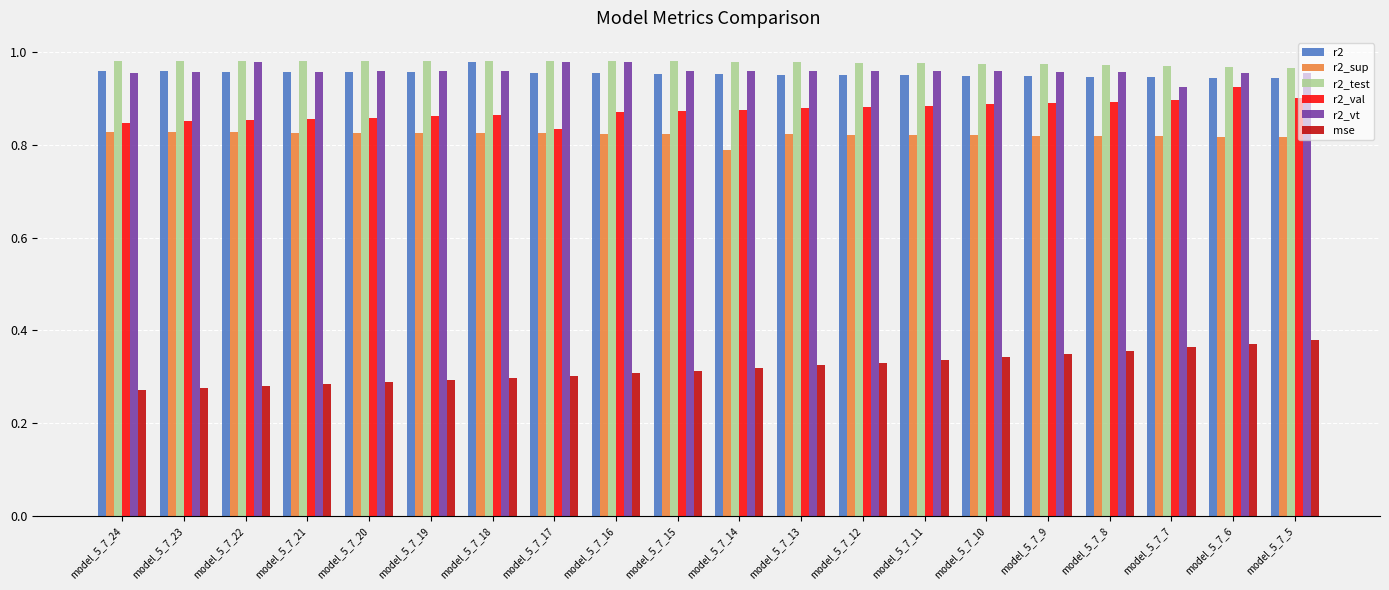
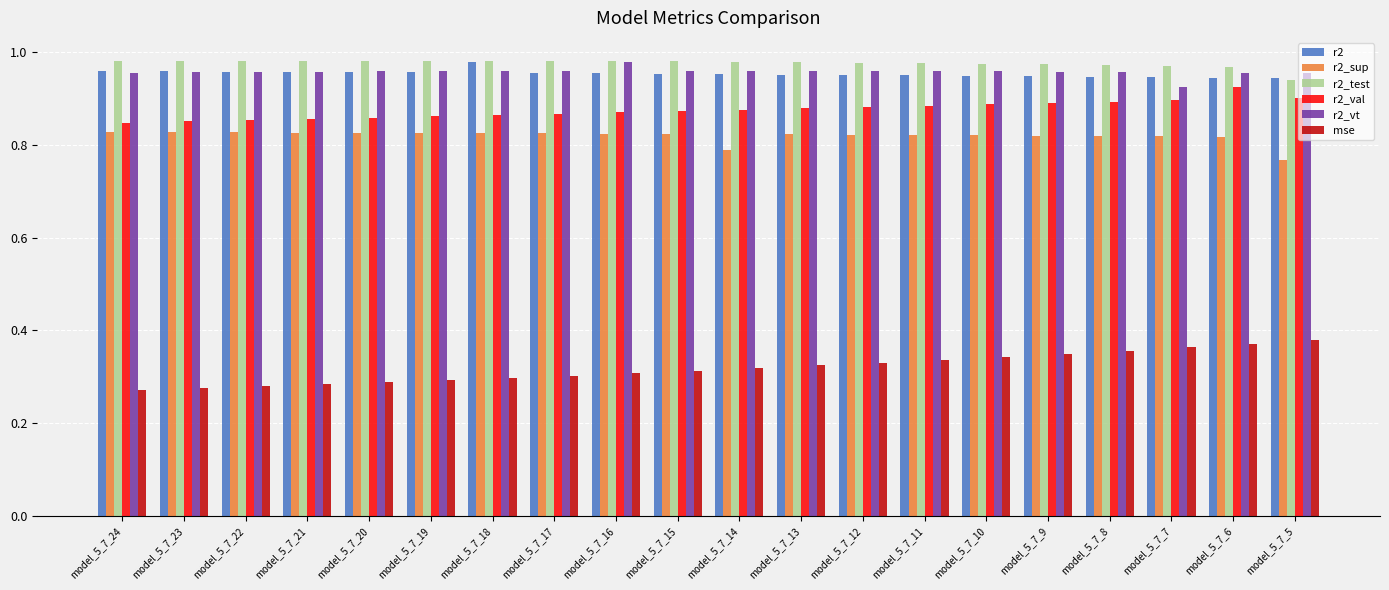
  {
    "r2": {
      "model_5_7_24": 0.96,
      "model_5_7_23": 0.96,
      "model_5_7_22": 0.96,
      "model_5_7_21": 0.96,
      "model_5_7_20": 0.96,
      "model_5_7_19": 0.96,
      "model_5_7_18": 0.98,
      "model_5_7_17": 0.95,
      "model_5_7_16": 0.95,
      "model_5_7_15": 0.95,
      "model_5_7_14": 0.95,
      "model_5_7_13": 0.95,
      "model_5_7_12": 0.95,
      "model_5_7_11": 0.95,
      "model_5_7_10": 0.95,
      "model_5_7_9": 0.95,
      "model_5_7_8": 0.95,
      "model_5_7_7": 0.95,
      "model_5_7_6": 0.94,
      "model_5_7_5": 0.94
    },
    "r2_sup": {
      "model_5_7_24": 0.83,
      "model_5_7_23": 0.83,
      "model_5_7_22": 0.83,
      "model_5_7_21": 0.83,
      "model_5_7_20": 0.83,
      "model_5_7_19": 0.83,
      "model_5_7_18": 0.83,
      "model_5_7_17": 0.82,
      "model_5_7_16": 0.82,
      "model_5_7_15": 0.82,
      "model_5_7_14": 0.79,
      "model_5_7_13": 0.82,
      "model_5_7_12": 0.82,
      "model_5_7_11": 0.82,
      "model_5_7_10": 0.82,
      "model_5_7_9": 0.82,
      "model_5_7_8": 0.82,
      "model_5_7_7": 0.82,
      "model_5_7_6": 0.82,
-     "model_5_7_5": 0.82
+     "model_5_7_5": 0.77
    },
    "r2_test": {
      "model_5_7_24": 0.98,
      "model_5_7_23": 0.98,
      "model_5_7_22": 0.98,
      "model_5_7_21": 0.98,
      "model_5_7_20": 0.98,
      "model_5_7_19": 0.98,
      "model_5_7_18": 0.98,
      "model_5_7_17": 0.98,
      "model_5_7_16": 0.98,
      "model_5_7_15": 0.98,
      "model_5_7_14": 0.98,
      "model_5_7_13": 0.98,
      "model_5_7_12": 0.98,
      "model_5_7_11": 0.98,
      "model_5_7_10": 0.97,
      "model_5_7_9": 0.97,
      "model_5_7_8": 0.97,
      "model_5_7_7": 0.97,
      "model_5_7_6": 0.97,
-     "model_5_7_5": 0.97
+     "model_5_7_5": 0.94
    },
    "r2_val": {
      "model_5_7_24": 0.85,
      "model_5_7_23": 0.85,
      "model_5_7_22": 0.85,
      "model_5_7_21": 0.86,
      "model_5_7_20": 0.86,
      "model_5_7_19": 0.86,
      "model_5_7_18": 0.86,
-     "model_5_7_17": 0.84,
+     "model_5_7_17": 0.87,
      "model_5_7_16": 0.87,
      "model_5_7_15": 0.87,
      "model_5_7_14": 0.88,
      "model_5_7_13": 0.88,
      "model_5_7_12": 0.88,
      "model_5_7_11": 0.88,
      "model_5_7_10": 0.89,
      "model_5_7_9": 0.89,
      "model_5_7_8": 0.89,
      "model_5_7_7": 0.90,
      "model_5_7_6": 0.92
    },
    "r2_vt": {
      "model_5_7_24": 0.96,
      "model_5_7_23": 0.96,
-     "model_5_7_22": 0.98,
+     "model_5_7_22": 0.96,
      "model_5_7_21": 0.96,
      "model_5_7_20": 0.96,
      "model_5_7_19": 0.96,
      "model_5_7_18": 0.96,
-     "model_5_7_17": 0.98,
+     "model_5_7_17": 0.96,
      "model_5_7_16": 0.98,
      "model_5_7_15": 0.96,
      "model_5_7_14": 0.96,
      "model_5_7_13": 0.96,
      "model_5_7_12": 0.96,
      "model_5_7_11": 0.96,
      "model_5_7_10": 0.96,
      "model_5_7_9": 0.96,
      "model_5_7_8": 0.96,
      "model_5_7_7": 0.93,
      "model_5_7_6": 0.96
    },
    "mse": {
      "model_5_7_24": 0.27,
      "model_5_7_23": 0.28,
      "model_5_7_22": 0.28,
      "model_5_7_21": 0.28,
      "model_5_7_20": 0.29,
      "model_5_7_19": 0.29,
      "model_5_7_18": 0.30,
      "model_5_7_17": 0.30,
      "model_5_7_16": 0.31,
      "model_5_7_15": 0.31,
      "model_5_7_14": 0.32,
      "model_5_7_13": 0.32,
      "model_5_7_12": 0.33,
      "model_5_7_11": 0.34,
      "model_5_7_10": 0.34,
      "model_5_7_9": 0.35,
      "model_5_7_8": 0.36,
      "model_5_7_7": 0.36,
      "model_5_7_6": 0.37,
      "model_5_7_5": 0.38
    }
  }
